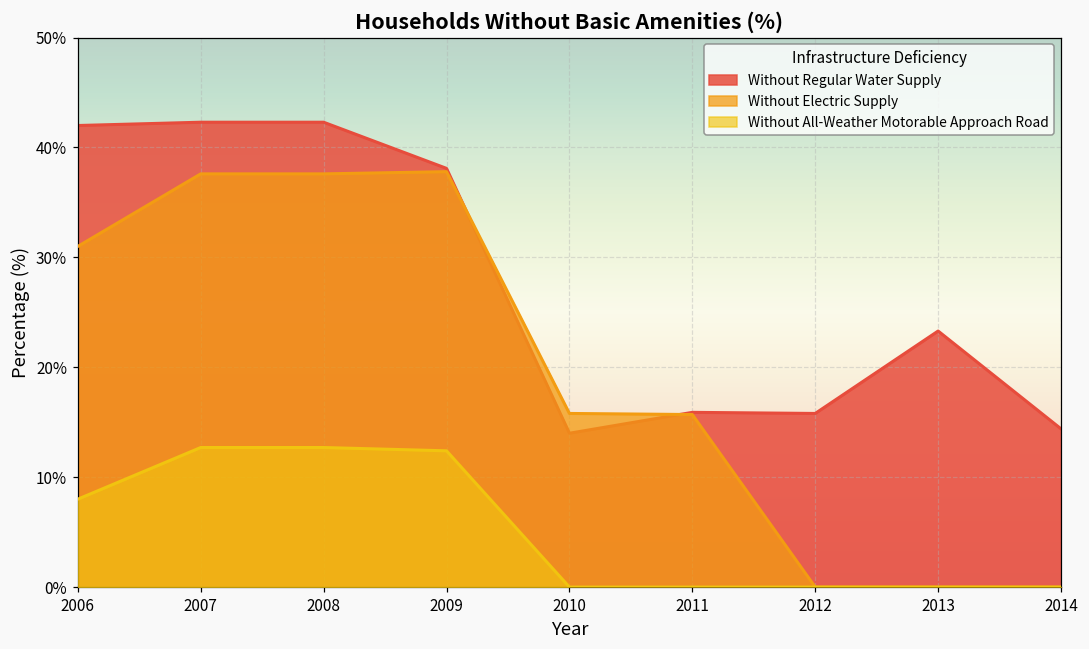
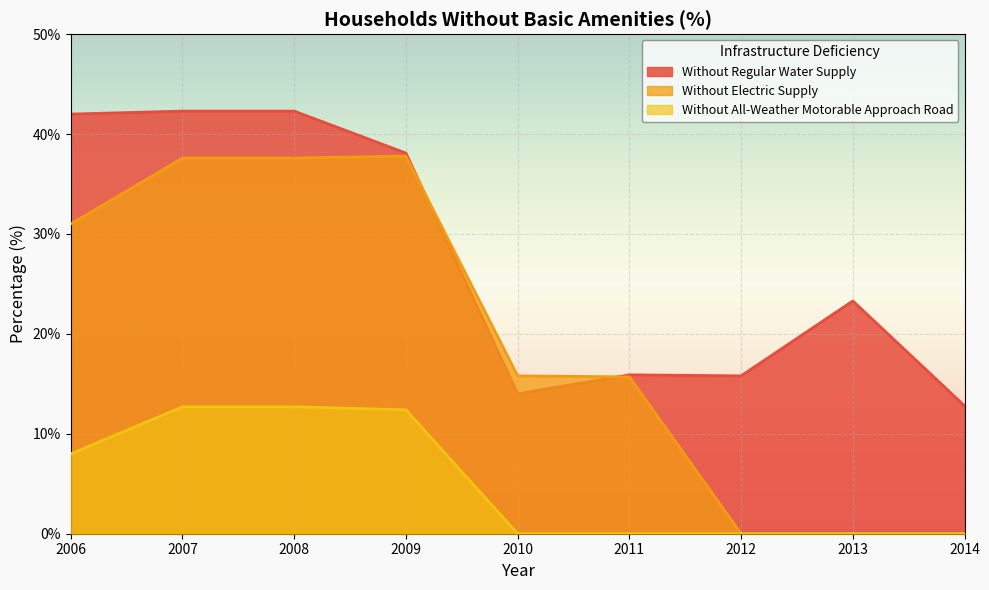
  {
    "Without Regular Water Supply": {
      "2006": "42%",
      "2007": "42%",
      "2008": "42%",
      "2009": "38%",
      "2010": "14%",
      "2012": "16%",
      "2013": "23%",
-     "2014": "14%"
+     "2014": "13%"
    }
  }
